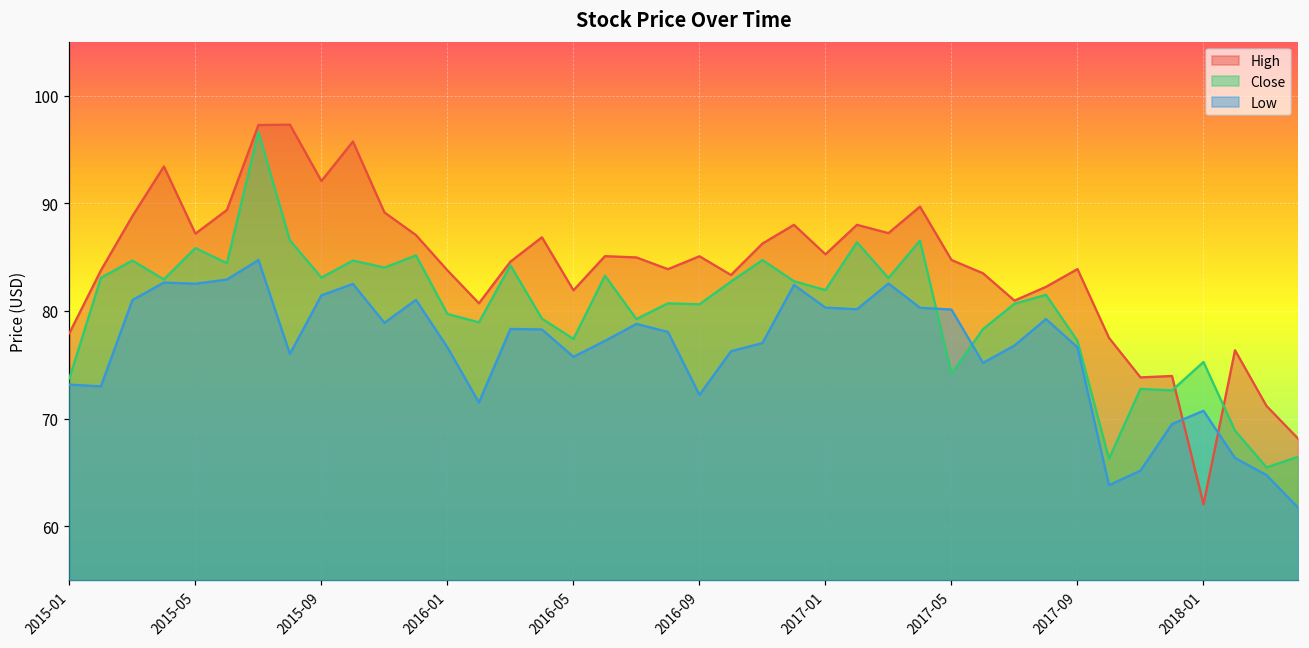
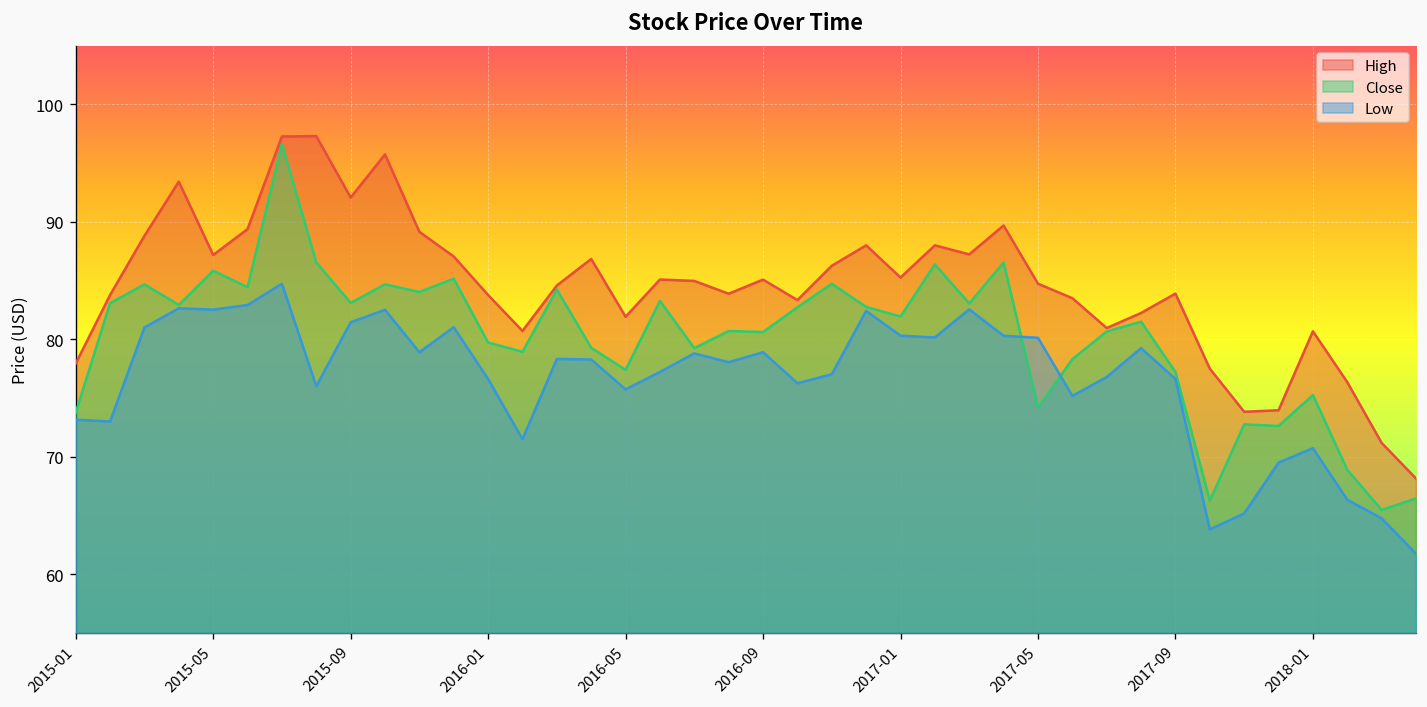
  {
    "High": {
      "2015-01": 78,
      "2015-05": 87,
      "2015-09": 92,
      "2016-01": 84,
      "2016-05": 82,
      "2016-09": 85,
      "2017-01": 85,
      "2017-05": 85,
      "2017-09": 84,
-     "2018-01": 62
+     "2018-01": 81
    },
    "Close": {
      "2015-01": 74,
      "2015-05": 86,
      "2015-09": 83,
      "2016-01": 80,
      "2016-05": 77,
      "2016-09": 81,
      "2017-01": 82,
      "2017-05": 74,
      "2017-09": 77,
      "2018-01": 75
    },
    "Low": {
      "2015-01": 73,
      "2015-05": 83,
      "2015-09": 81,
      "2016-01": 77,
      "2016-05": 76,
-     "2016-09": 72,
+     "2016-09": 79,
      "2017-01": 80,
      "2017-05": 80,
      "2017-09": 77,
      "2018-01": 71
    }
  }
